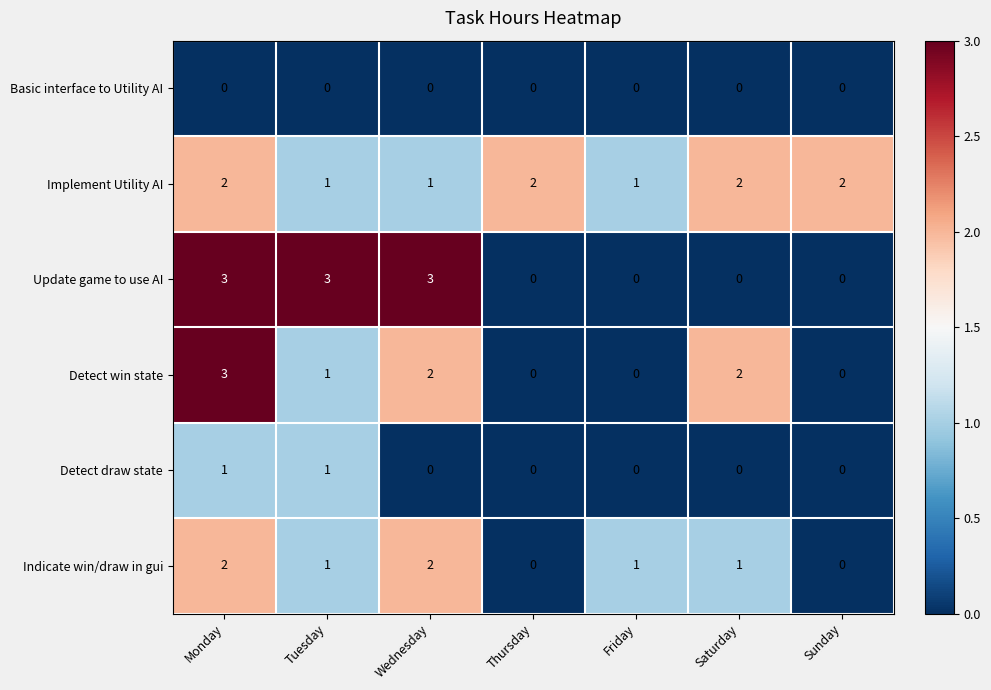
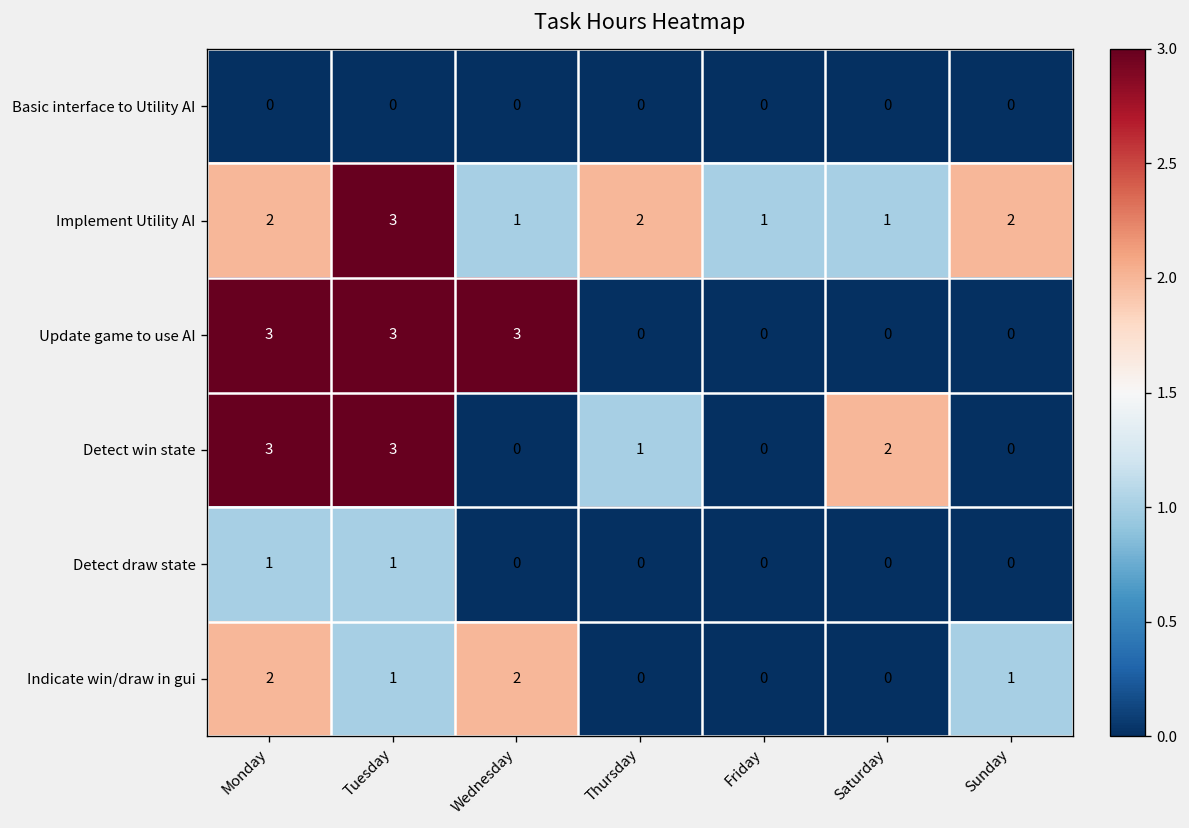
  {
    "Basic interface to Utility AI": {
      "Monday": 0,
      "Tuesday": 0,
      "Wednesday": 0,
      "Thursday": 0,
      "Friday": 0,
      "Saturday": 0,
      "Sunday": 0
    },
    "Implement Utility AI": {
      "Monday": 2,
-     "Tuesday": 1,
+     "Tuesday": 3,
      "Wednesday": 1,
      "Thursday": 2,
      "Friday": 1,
-     "Saturday": 2,
+     "Saturday": 1,
      "Sunday": 2
    },
    "Update game to use AI": {
      "Monday": 3,
      "Tuesday": 3,
      "Wednesday": 3,
      "Thursday": 0,
      "Friday": 0,
      "Saturday": 0,
      "Sunday": 0
    },
    "Detect win state": {
      "Monday": 3,
-     "Tuesday": 1,
-     "Wednesday": 2,
-     "Thursday": 0,
+     "Tuesday": 3,
+     "Wednesday": 0,
+     "Thursday": 1,
      "Friday": 0,
      "Saturday": 2,
      "Sunday": 0
    },
    "Detect draw state": {
      "Monday": 1,
      "Tuesday": 1,
      "Wednesday": 0,
      "Thursday": 0,
      "Friday": 0,
      "Saturday": 0,
      "Sunday": 0
    },
    "Indicate win/draw in gui": {
      "Monday": 2,
      "Tuesday": 1,
      "Wednesday": 2,
      "Thursday": 0,
-     "Friday": 1,
-     "Saturday": 1,
-     "Sunday": 0
+     "Friday": 0,
+     "Saturday": 0,
+     "Sunday": 1
    }
  }
